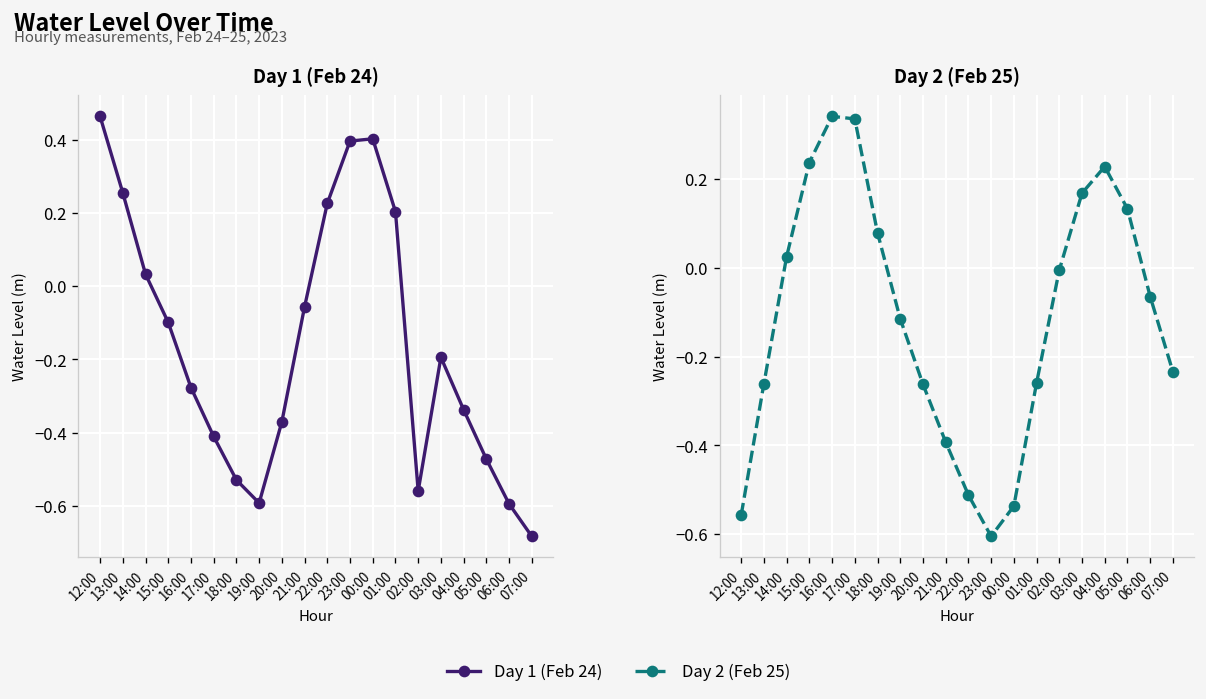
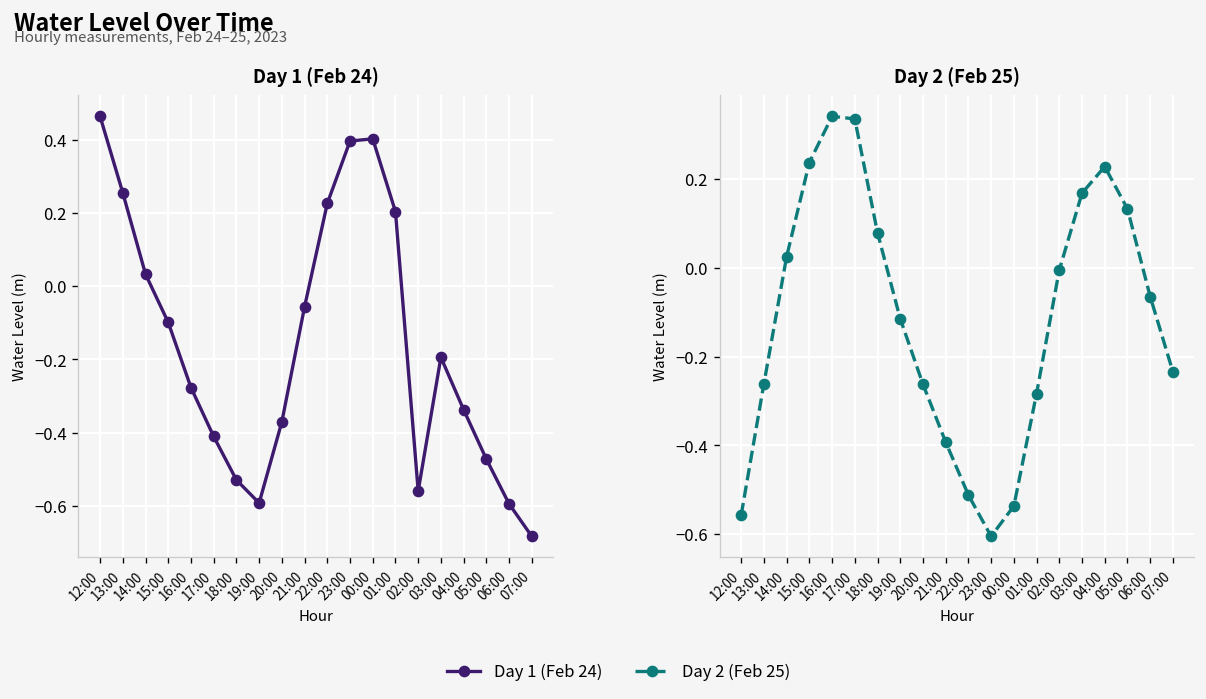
  {
    "Day 1 (Feb 24)": {
      "12:00": 0.46,
      "13:00": 0.26,
      "14:00": 0.03,
      "15:00": -0.10,
      "16:00": -0.28,
      "17:00": -0.41,
      "18:00": -0.53,
      "19:00": -0.59,
      "20:00": -0.37,
      "21:00": -0.06,
      "22:00": 0.23,
      "23:00": 0.40,
      "00:00": 0.40,
      "01:00": 0.20,
      "02:00": -0.56,
      "03:00": -0.19,
      "04:00": -0.34,
      "05:00": -0.47,
      "06:00": -0.59,
      "07:00": -0.68
    },
    "Day 2 (Feb 25)": {
      "12:00": -0.56,
      "13:00": -0.26,
      "14:00": 0.02,
      "15:00": 0.24,
      "16:00": 0.34,
      "17:00": 0.33,
      "18:00": 0.08,
      "19:00": -0.11,
      "20:00": -0.26,
      "21:00": -0.39,
      "22:00": -0.51,
      "23:00": -0.60,
      "00:00": -0.54,
-     "01:00": -0.26,
+     "01:00": -0.28,
      "02:00": -0.01,
      "03:00": 0.17,
      "04:00": 0.23,
      "05:00": 0.13,
      "06:00": -0.06,
      "07:00": -0.23
    }
  }
